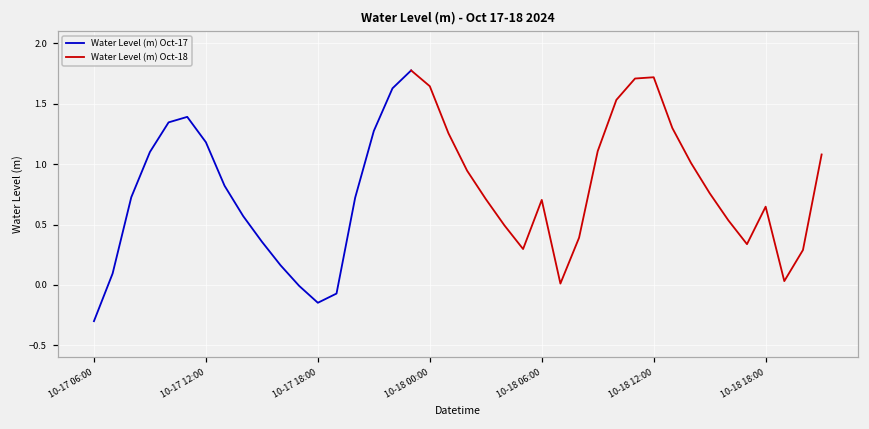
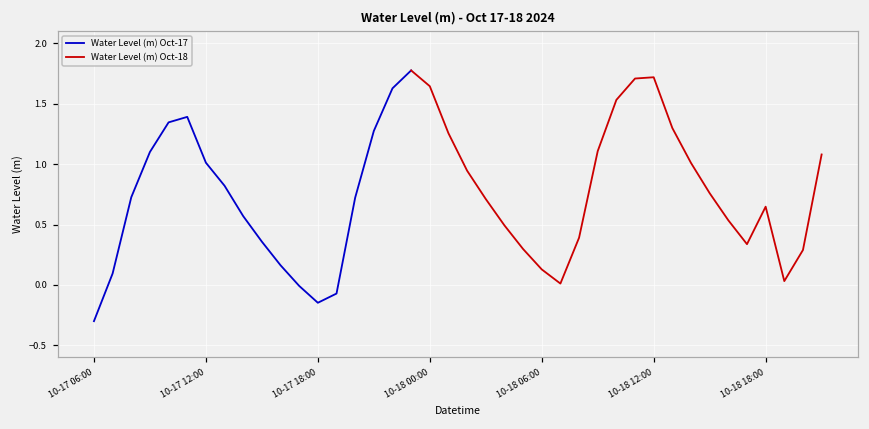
  {
    "Water Level (m) Oct-17": {
      "10-17 06:00": -0.30,
-     "10-17 12:00": 1.18,
+     "10-17 12:00": 1.01,
      "10-17 18:00": -0.15
    },
    "Water Level (m) Oct-18": {
      "10-18 00:00": 1.64,
-     "10-18 06:00": 0.70,
+     "10-18 06:00": 0.13,
      "10-18 12:00": 1.72,
      "10-18 18:00": 0.65
    }
  }
